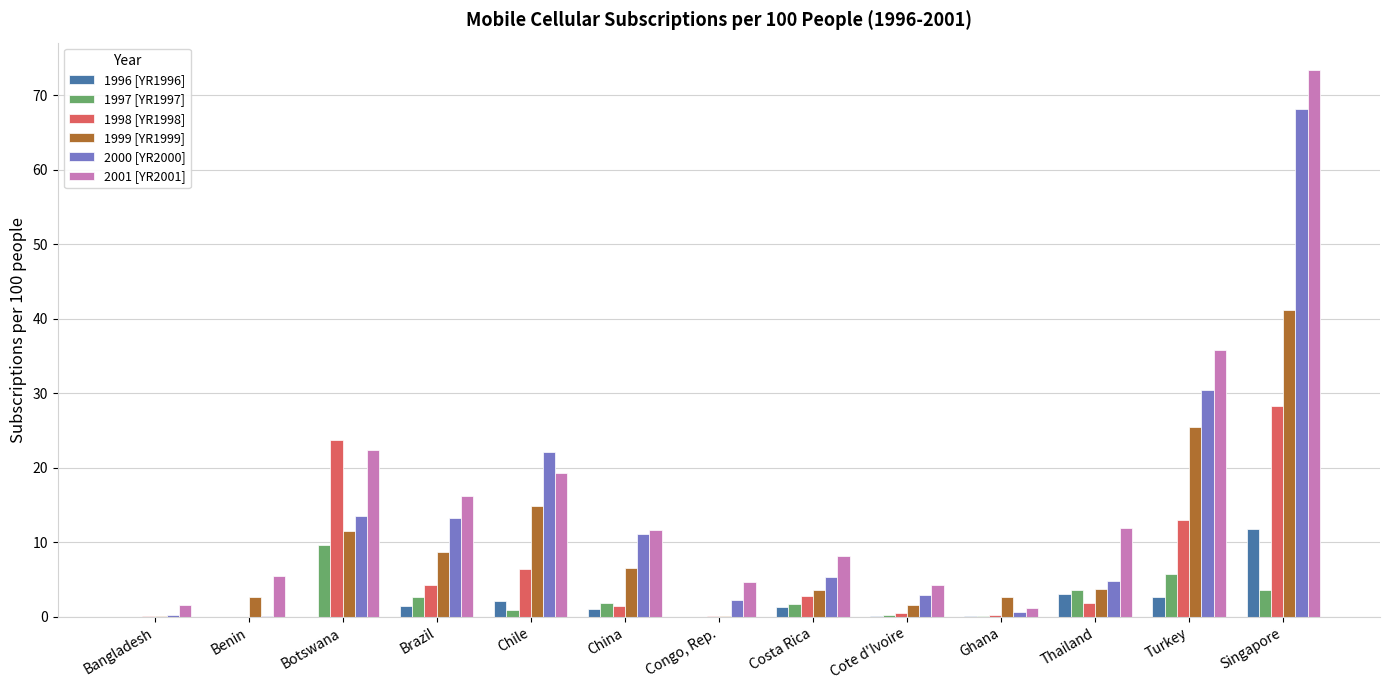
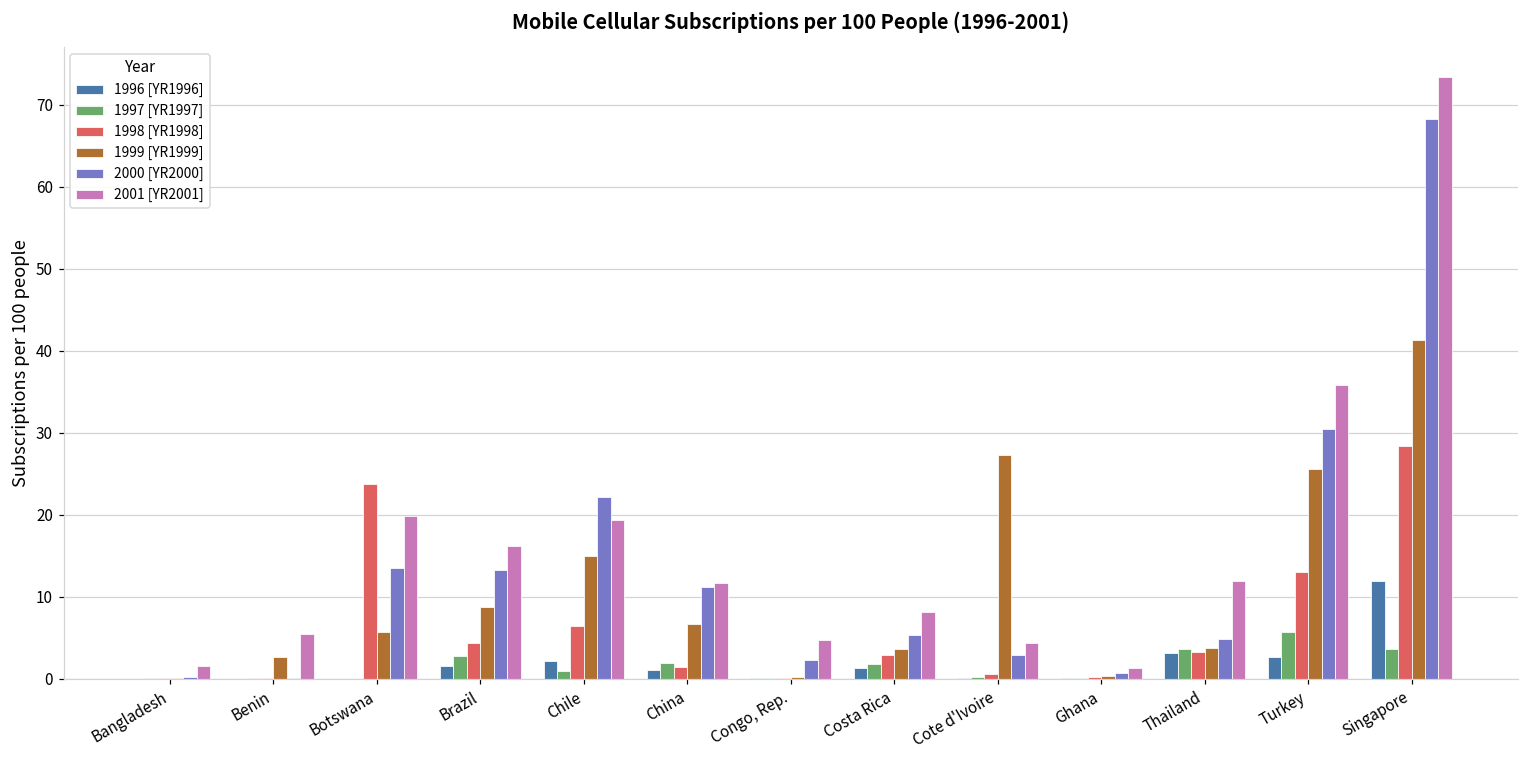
  {
    "1997 [YR1997]": {
-     "Botswana": 10,
+     "Botswana": 0,
      "Brazil": 3,
      "Chile": 1,
      "China": 2,
      "Costa Rica": 2,
      "Thailand": 4,
      "Turkey": 6,
      "Singapore": 4
    },
    "1998 [YR1998]": {
      "Botswana": 24,
      "Brazil": 4,
      "Chile": 6,
      "China": 1,
      "Costa Rica": 3,
      "Cote d'Ivoire": 1,
-     "Thailand": 2,
+     "Thailand": 3,
      "Turkey": 13,
      "Singapore": 28
    },
    "1999 [YR1999]": {
      "Benin": 3,
-     "Botswana": 12,
+     "Botswana": 6,
      "Brazil": 9,
      "Chile": 15,
      "China": 7,
      "Costa Rica": 4,
-     "Cote d'Ivoire": 2,
-     "Ghana": 3,
+     "Cote d'Ivoire": 27,
+     "Ghana": 0,
      "Thailand": 4,
      "Turkey": 26,
      "Singapore": 41
    },
    "2001 [YR2001]": {
      "Bangladesh": 2,
      "Benin": 5,
-     "Botswana": 22,
+     "Botswana": 20,
      "Brazil": 16,
      "Chile": 19,
      "China": 12,
      "Congo, Rep.": 5,
      "Costa Rica": 8,
      "Cote d'Ivoire": 4,
      "Ghana": 1,
      "Thailand": 12,
      "Turkey": 36,
      "Singapore": 73
    }
  }
